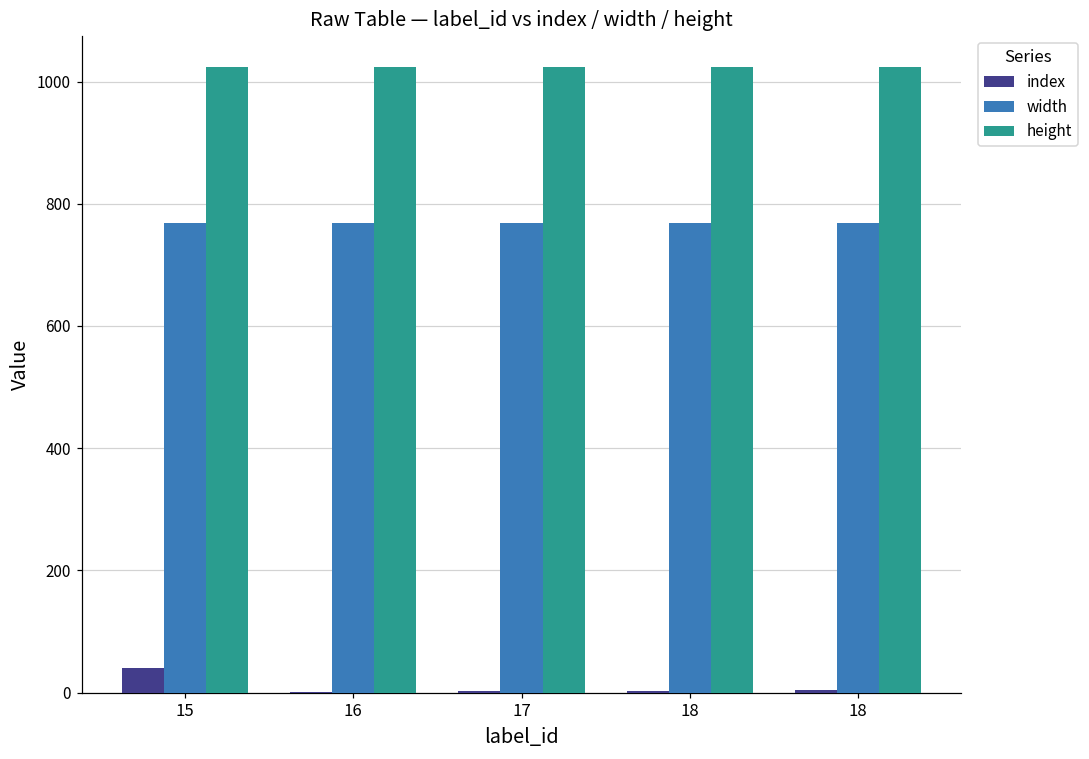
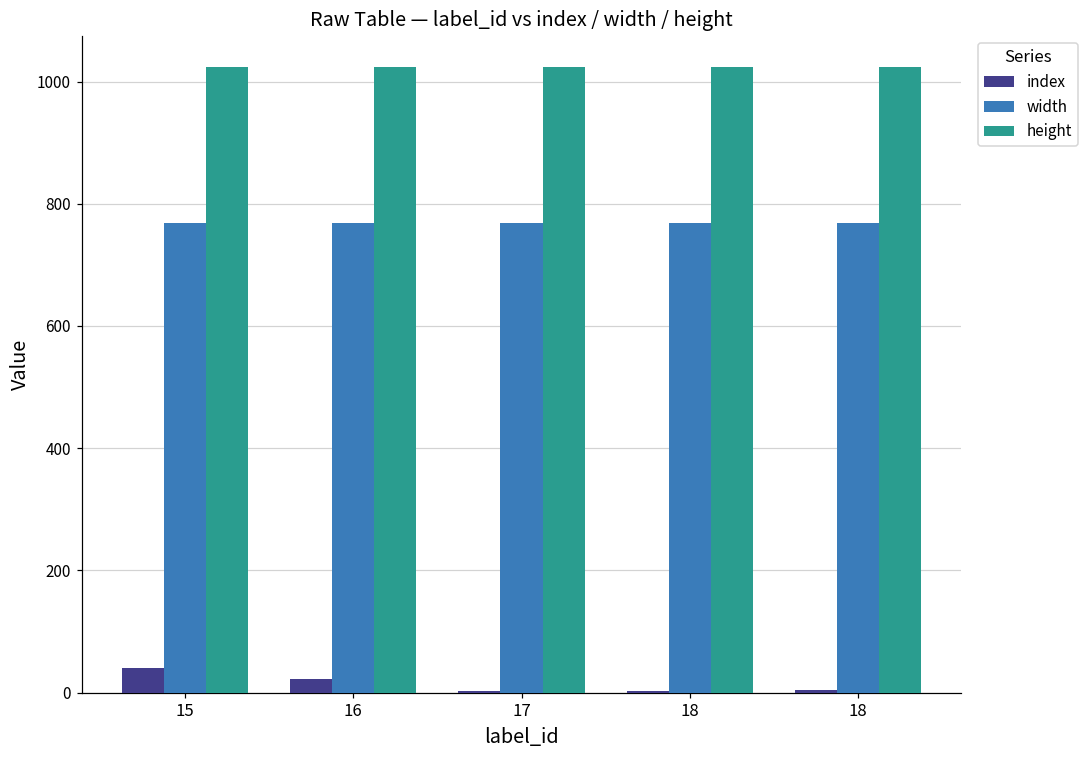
  {
    "index": {
      "15": 40,
-     "16": 0
+     "16": 20
    }
  }
